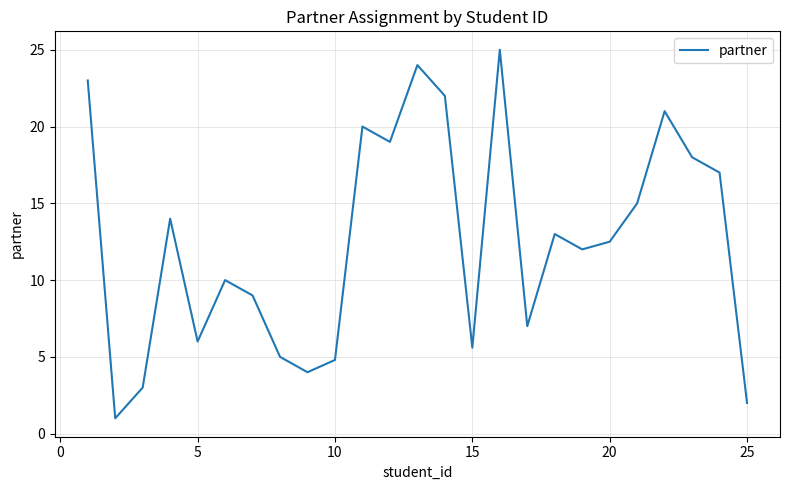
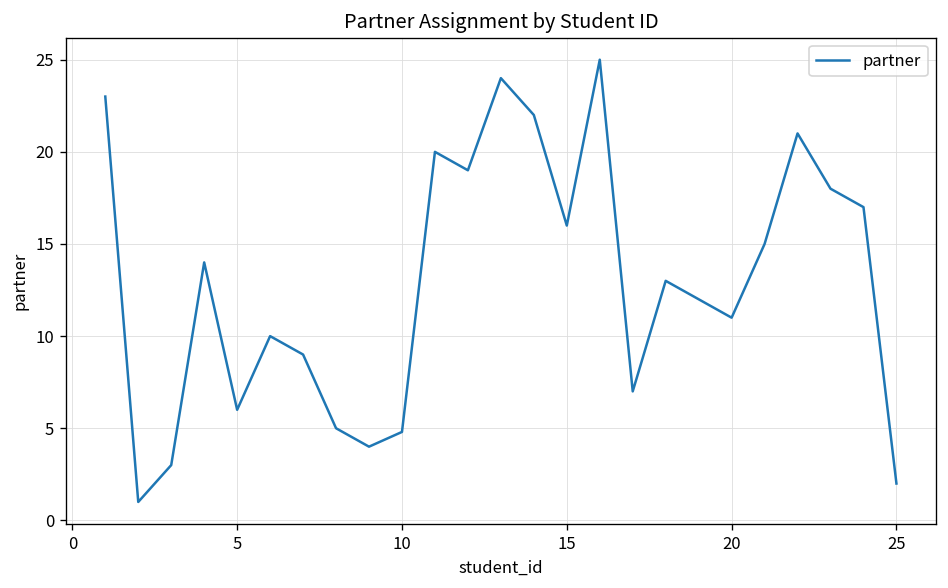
  {
    "5": 6.0,
    "10": 4.8,
-   "15": 5.6,
-   "20": 12.5,
+   "15": 16.0,
+   "20": 11.0,
    "25": 2.0
  }
